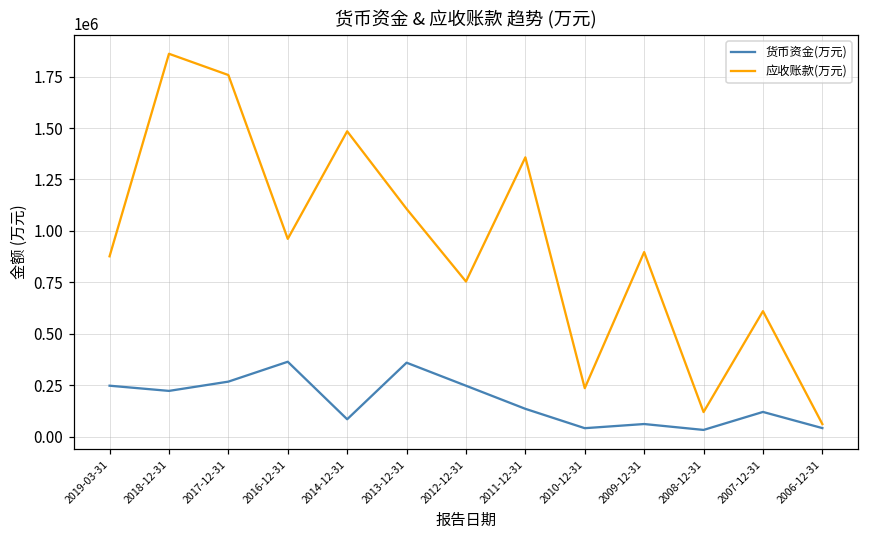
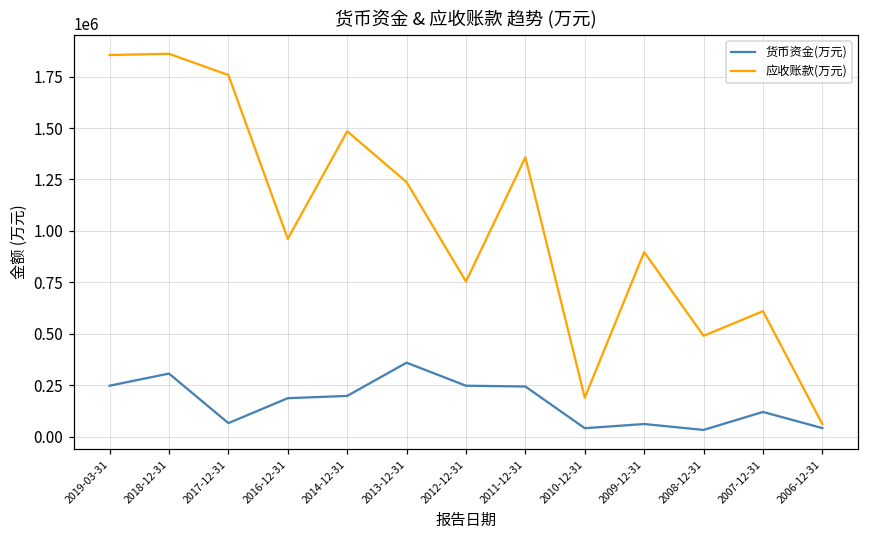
  {
    "货币资金(万元)": {
      "2019-03-31": 250000,
-     "2018-12-31": 220000,
-     "2017-12-31": 270000,
-     "2016-12-31": 360000,
-     "2014-12-31": 80000,
+     "2018-12-31": 310000,
+     "2017-12-31": 70000,
+     "2016-12-31": 190000,
+     "2014-12-31": 200000,
      "2013-12-31": 360000,
      "2012-12-31": 250000,
-     "2011-12-31": 140000,
+     "2011-12-31": 240000,
      "2010-12-31": 40000,
      "2009-12-31": 60000,
      "2008-12-31": 30000,
      "2007-12-31": 120000,
      "2006-12-31": 40000
    },
    "应收账款(万元)": {
-     "2019-03-31": 880000,
+     "2019-03-31": 1850000,
      "2018-12-31": 1860000,
      "2017-12-31": 1760000,
      "2016-12-31": 960000,
      "2014-12-31": 1480000,
-     "2013-12-31": 1110000,
+     "2013-12-31": 1240000,
      "2012-12-31": 750000,
      "2011-12-31": 1360000,
-     "2010-12-31": 240000,
+     "2010-12-31": 190000,
      "2009-12-31": 900000,
-     "2008-12-31": 120000,
+     "2008-12-31": 490000,
      "2007-12-31": 610000,
      "2006-12-31": 60000
    }
  }
